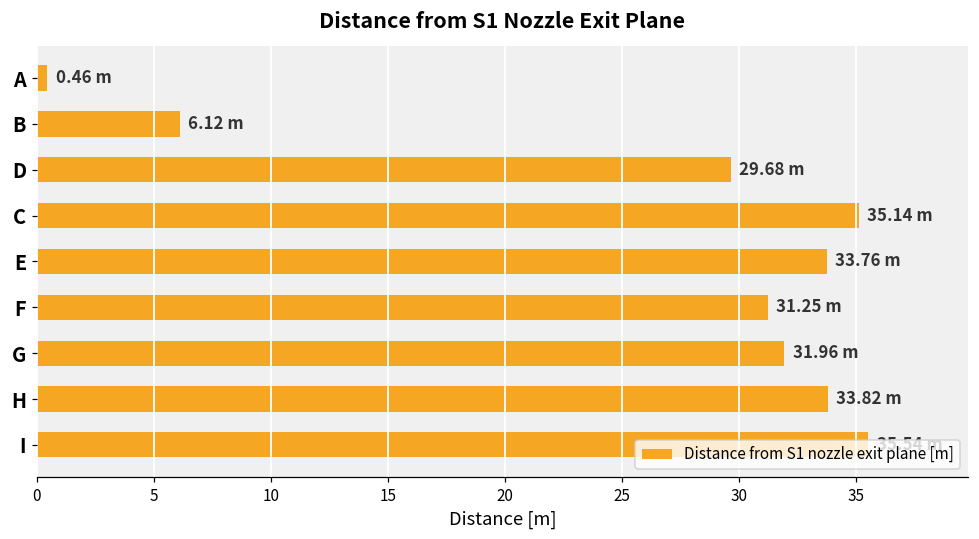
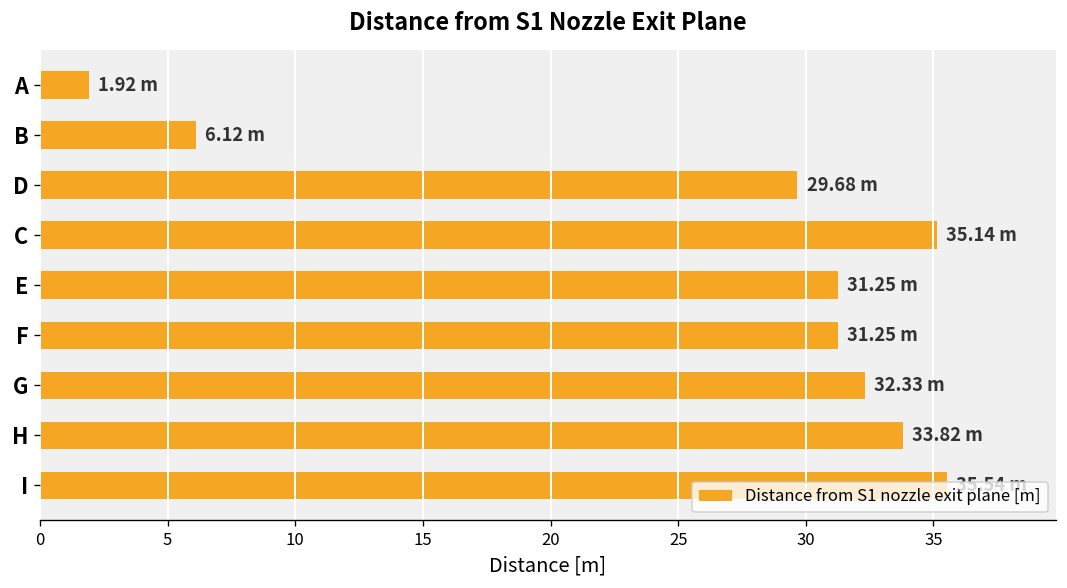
  {
-   "A": 0.46,
+   "A": 1.92,
    "B": 6.12,
    "D": 29.68,
    "C": 35.14,
-   "E": 33.76,
+   "E": 31.25,
    "F": 31.25,
-   "G": 31.96,
+   "G": 32.33,
    "H": 33.82
  }
